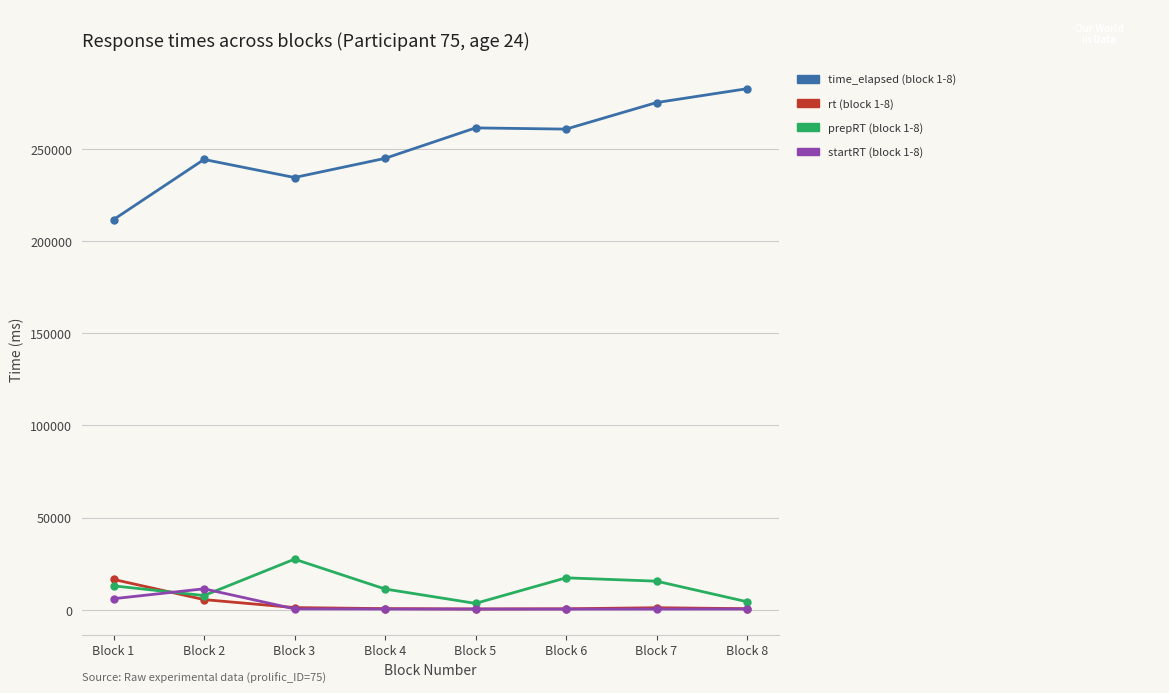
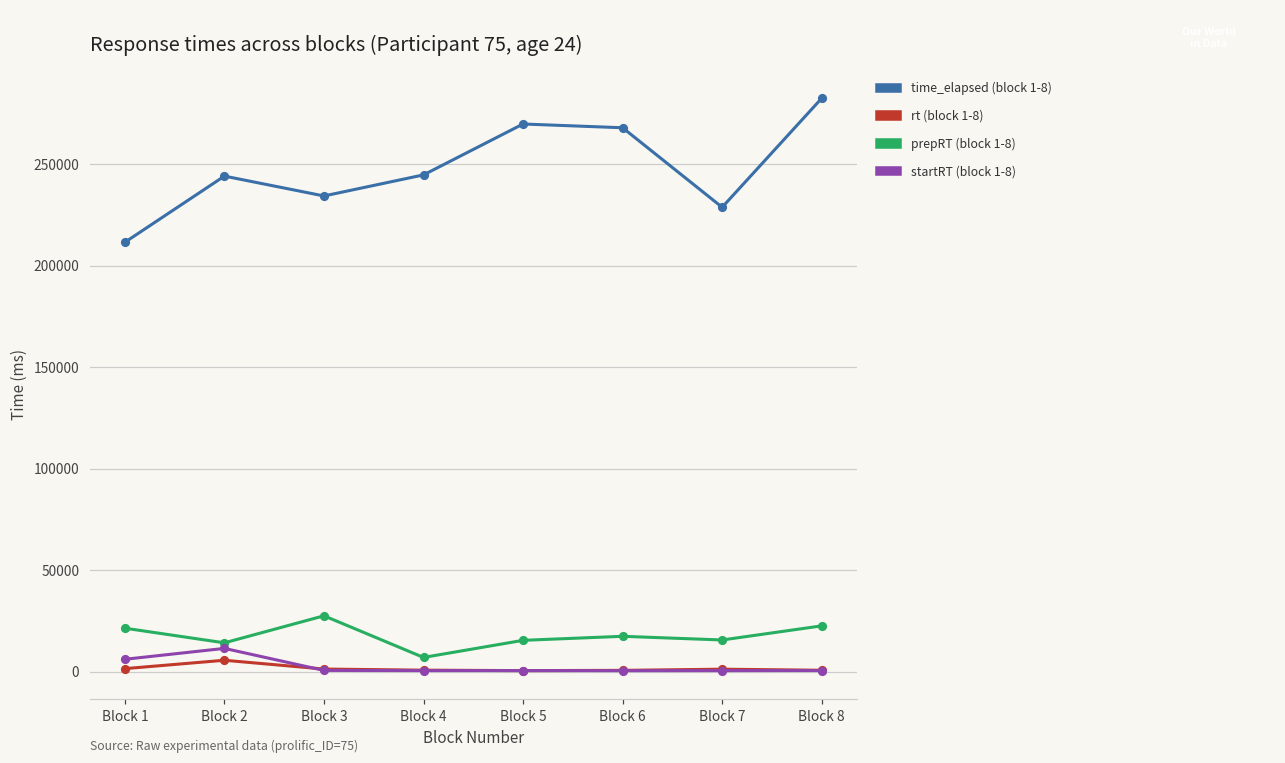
  {
    "time_elapsed (block 1-8)": {
      "Block 1": 212000,
      "Block 2": 244000,
      "Block 3": 234000,
      "Block 4": 245000,
-     "Block 5": 261000,
-     "Block 6": 261000,
-     "Block 7": 275000,
+     "Block 5": 270000,
+     "Block 6": 268000,
+     "Block 7": 229000,
      "Block 8": 283000
    },
    "rt (block 1-8)": {
-     "Block 1": 17000,
+     "Block 1": 1000,
      "Block 2": 6000
    },
    "prepRT (block 1-8)": {
-     "Block 1": 13000,
-     "Block 2": 8000,
+     "Block 1": 21000,
+     "Block 2": 14000,
      "Block 3": 27000,
-     "Block 4": 11000,
-     "Block 5": 3000,
+     "Block 4": 7000,
+     "Block 5": 15000,
      "Block 6": 17000,
      "Block 7": 16000,
-     "Block 8": 4000
+     "Block 8": 23000
    },
    "startRT (block 1-8)": {
      "Block 1": 6000,
      "Block 2": 11000
    }
  }
